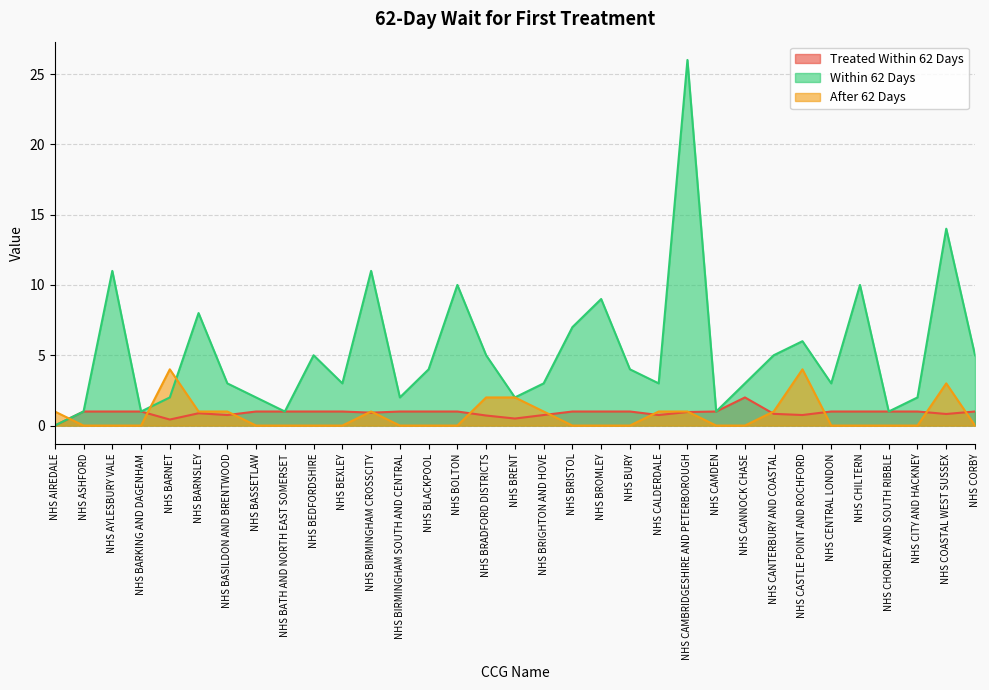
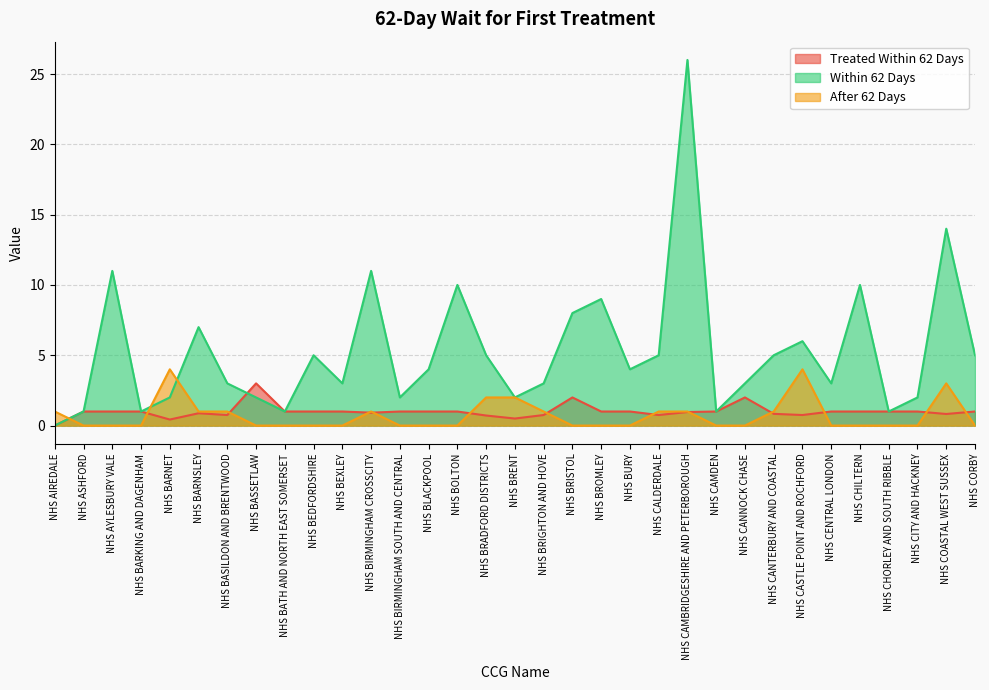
  {
    "Treated Within 62 Days": {
      "NHS AYLESBURY VALE": 1,
      "NHS BARNET": 0.4,
      "NHS BASILDON AND BRENTWOOD": 0.8,
-     "NHS BASSETLAW": 1,
+     "NHS BASSETLAW": 3,
      "NHS BEDFORDSHIRE": 1,
      "NHS BEXLEY": 1,
      "NHS BIRMINGHAM SOUTH AND CENTRAL": 1,
      "NHS BLACKPOOL": 1,
      "NHS BOLTON": 1,
      "NHS BRADFORD DISTRICTS": 0.7,
      "NHS BRENT": 0.5,
      "NHS BRIGHTON AND HOVE": 0.8,
-     "NHS BRISTOL": 1,
+     "NHS BRISTOL": 2,
      "NHS BROMLEY": 1,
      "NHS BURY": 1,
      "NHS CALDERDALE": 0.8,
      "NHS CANNOCK CHASE": 2,
      "NHS CASTLE POINT AND ROCHFORD": 0.8,
      "NHS CENTRAL LONDON": 1,
      "NHS CHILTERN": 1,
      "NHS CITY AND HACKNEY": 1,
      "NHS COASTAL WEST SUSSEX": 1,
      "NHS CORBY": 1
    },
    "Within 62 Days": {
      "NHS AYLESBURY VALE": 11,
      "NHS BARNET": 2,
-     "NHS BARNSLEY": 8,
+     "NHS BARNSLEY": 7,
      "NHS BASILDON AND BRENTWOOD": 3,
      "NHS BASSETLAW": 2,
      "NHS BEDFORDSHIRE": 5,
      "NHS BEXLEY": 3,
      "NHS BIRMINGHAM CROSSCITY": 11,
      "NHS BIRMINGHAM SOUTH AND CENTRAL": 2,
      "NHS BLACKPOOL": 4,
      "NHS BOLTON": 10,
      "NHS BRADFORD DISTRICTS": 5,
      "NHS BRIGHTON AND HOVE": 3,
-     "NHS BRISTOL": 7,
+     "NHS BRISTOL": 8,
      "NHS BROMLEY": 9,
      "NHS BURY": 4,
-     "NHS CALDERDALE": 3,
+     "NHS CALDERDALE": 5,
      "NHS CAMBRIDGESHIRE AND PETERBOROUGH": 26,
      "NHS CANNOCK CHASE": 3,
      "NHS CANTERBURY AND COASTAL": 5,
      "NHS CASTLE POINT AND ROCHFORD": 6,
      "NHS CENTRAL LONDON": 3,
      "NHS CHILTERN": 10,
      "NHS CITY AND HACKNEY": 2,
      "NHS COASTAL WEST SUSSEX": 14,
      "NHS CORBY": 5
    },
    "After 62 Days": {
      "NHS AIREDALE": 1,
      "NHS ASHFORD": 0,
      "NHS AYLESBURY VALE": 0,
      "NHS BARKING AND DAGENHAM": 0,
      "NHS BARNET": 4,
      "NHS BASILDON AND BRENTWOOD": 1,
      "NHS BASSETLAW": 0,
      "NHS BATH AND NORTH EAST SOMERSET": 0,
      "NHS BEDFORDSHIRE": 0,
      "NHS BEXLEY": 0,
      "NHS BIRMINGHAM SOUTH AND CENTRAL": 0,
      "NHS BLACKPOOL": 0,
      "NHS BOLTON": 0,
      "NHS BRADFORD DISTRICTS": 2,
      "NHS BRIGHTON AND HOVE": 1,
      "NHS BRISTOL": 0,
      "NHS BROMLEY": 0,
      "NHS BURY": 0,
      "NHS CALDERDALE": 1,
      "NHS CAMDEN": 0,
      "NHS CANNOCK CHASE": 0,
      "NHS CASTLE POINT AND ROCHFORD": 4,
      "NHS CENTRAL LONDON": 0,
      "NHS CHILTERN": 0,
      "NHS CHORLEY AND SOUTH RIBBLE": 0,
      "NHS CITY AND HACKNEY": 0,
      "NHS COASTAL WEST SUSSEX": 3,
      "NHS CORBY": 0
    }
  }
